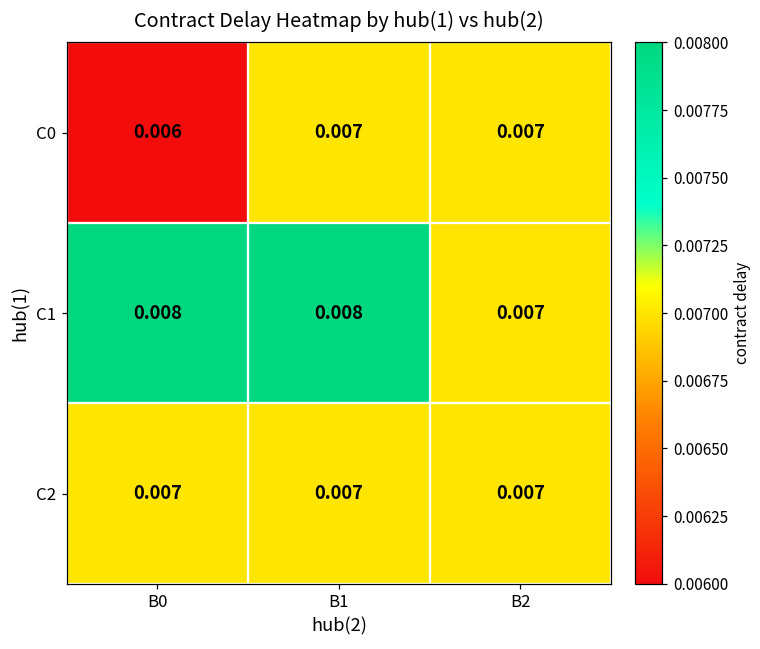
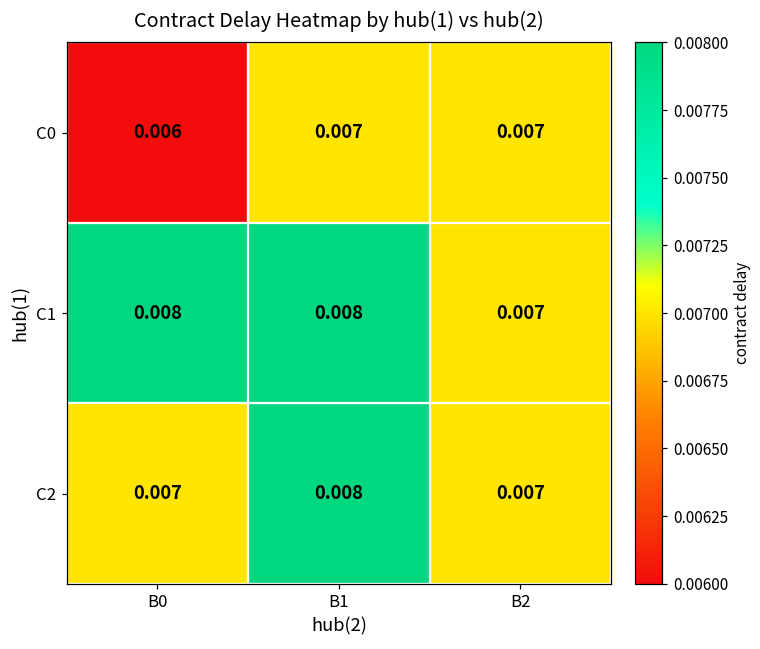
  {
    "C0": {
      "B0": 0.006,
      "B1": 0.007,
      "B2": 0.007
    },
    "C1": {
      "B0": 0.008,
      "B1": 0.008,
      "B2": 0.007
    },
    "C2": {
      "B0": 0.007,
-     "B1": 0.007,
+     "B1": 0.008,
      "B2": 0.007
    }
  }
